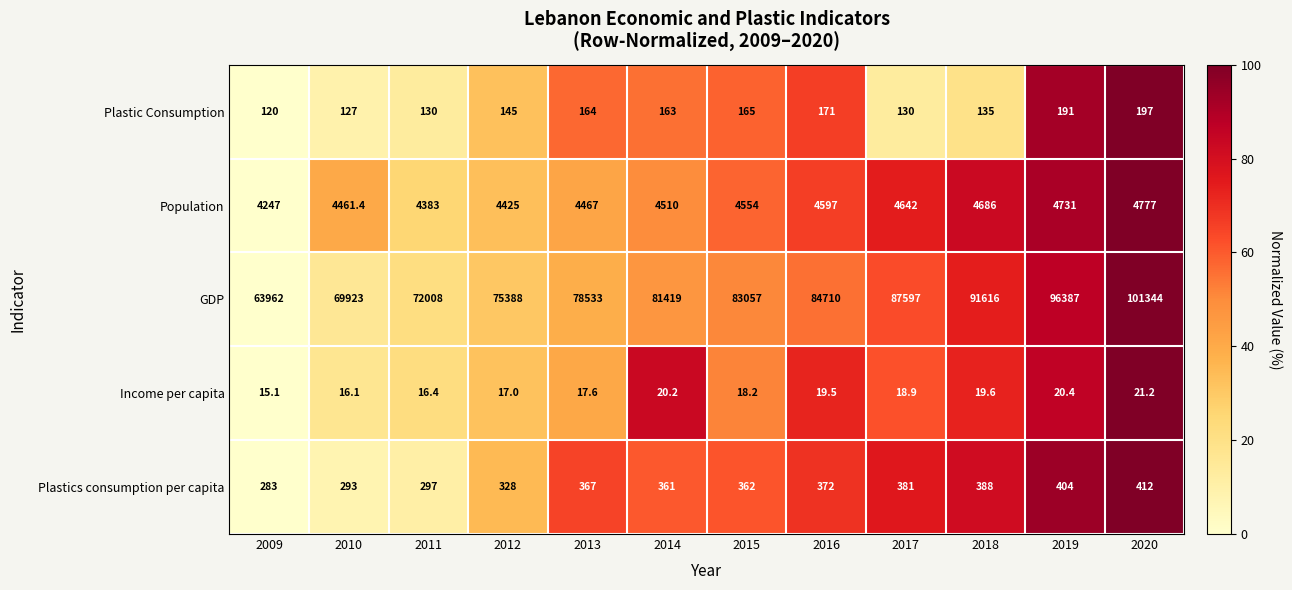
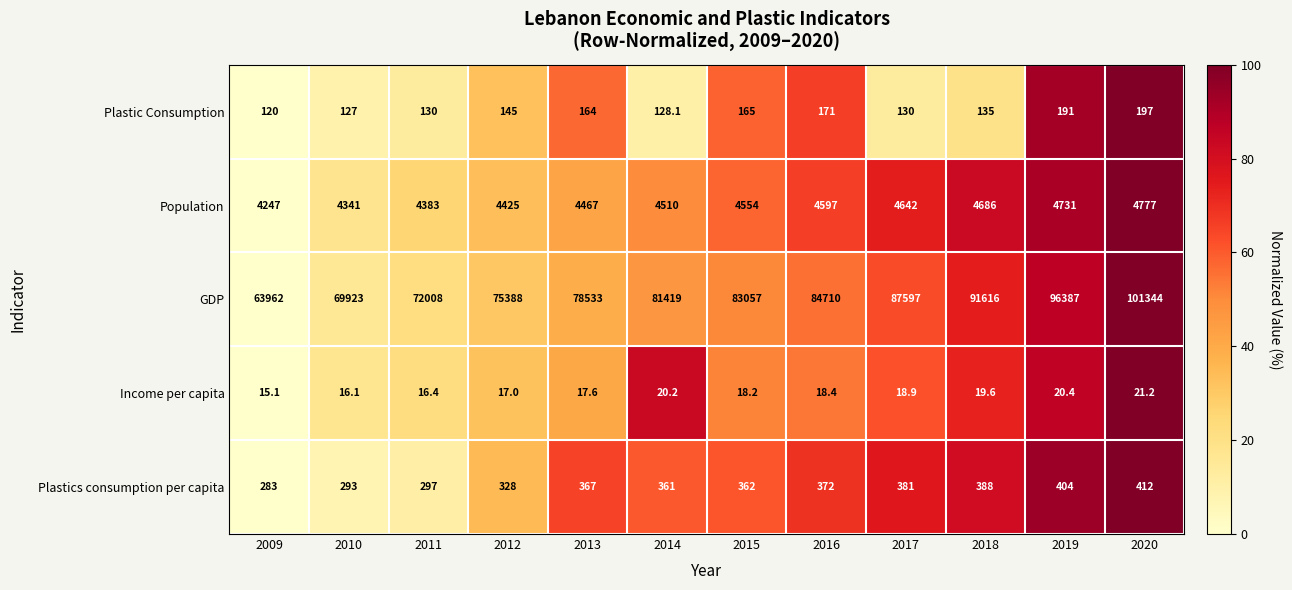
  {
    "Plastic Consumption": {
      "2009": 120,
      "2010": 127,
      "2011": 130,
      "2012": 145,
      "2013": 164,
-     "2014": 163,
+     "2014": 128.1,
      "2015": 165,
      "2016": 171,
      "2017": 130,
      "2018": 135,
      "2019": 191,
      "2020": 197
    },
    "Population": {
      "2009": 4247,
-     "2010": 4461.4,
+     "2010": 4341,
      "2011": 4383,
      "2012": 4425,
      "2013": 4467,
      "2014": 4510,
      "2015": 4554,
      "2016": 4597,
      "2017": 4642,
      "2018": 4686,
      "2019": 4731,
      "2020": 4777
    },
    "GDP": {
      "2009": 63962,
      "2010": 69923,
      "2011": 72008,
      "2012": 75388,
      "2013": 78533,
      "2014": 81419,
      "2015": 83057,
      "2016": 84710,
      "2017": 87597,
      "2018": 91616,
      "2019": 96387,
      "2020": 101344
    },
    "Income per capita": {
      "2009": 15.1,
      "2010": 16.1,
      "2011": 16.4,
      "2012": 17.0,
      "2013": 17.6,
      "2014": 20.2,
      "2015": 18.2,
-     "2016": 19.5,
+     "2016": 18.4,
      "2017": 18.9,
      "2018": 19.6,
      "2019": 20.4,
      "2020": 21.2
    },
    "Plastics consumption per capita": {
      "2009": 283,
      "2010": 293,
      "2011": 297,
      "2012": 328,
      "2013": 367,
      "2014": 361,
      "2015": 362,
      "2016": 372,
      "2017": 381,
      "2018": 388,
      "2019": 404,
      "2020": 412
    }
  }
